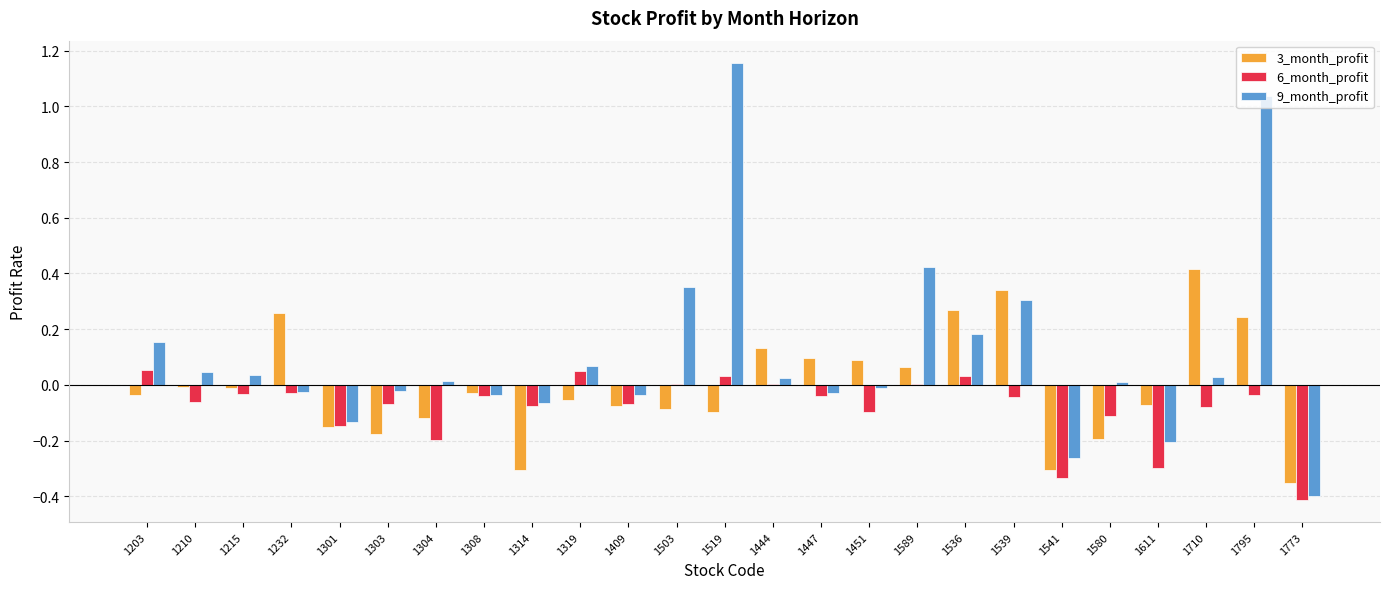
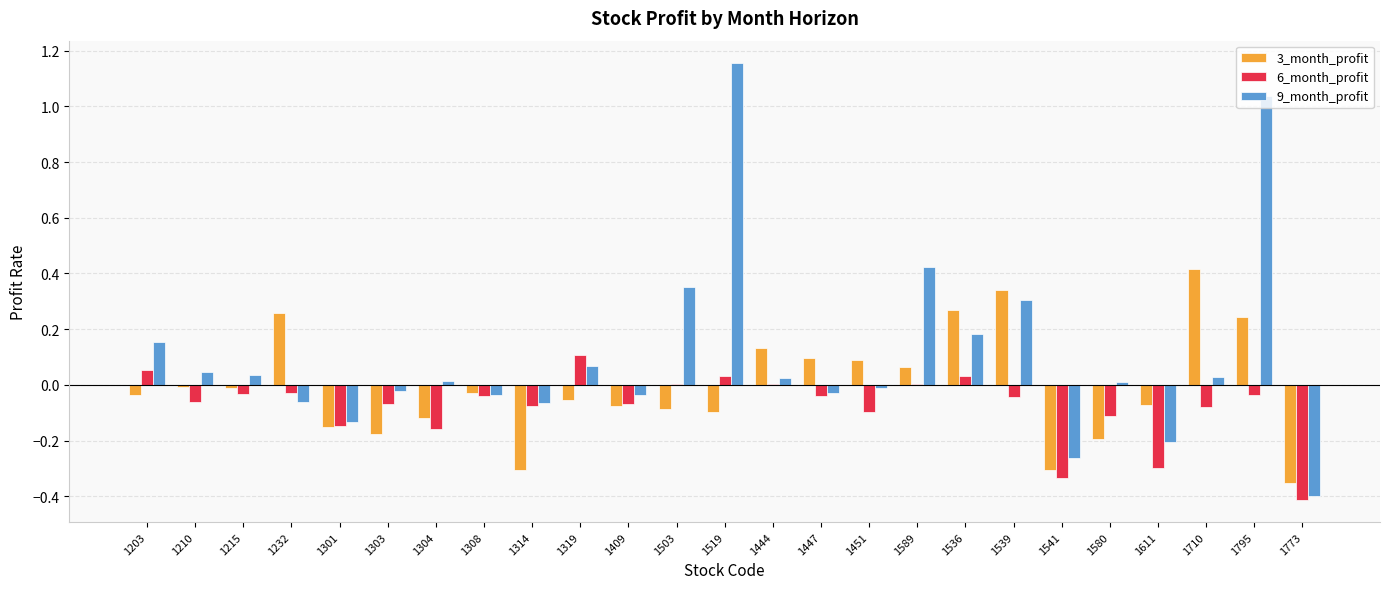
  {
    "3_month_profit": {
      "1203": -0.04,
      "1215": -0.01,
      "1232": 0.26,
      "1301": -0.15,
      "1303": -0.18,
      "1304": -0.12,
      "1308": -0.03,
      "1314": -0.30,
      "1319": -0.06,
      "1409": -0.08,
      "1503": -0.08,
      "1519": -0.10,
      "1444": 0.13,
      "1447": 0.10,
      "1451": 0.09,
      "1589": 0.06,
      "1536": 0.27,
      "1539": 0.34,
      "1541": -0.30,
      "1580": -0.20,
      "1611": -0.07,
      "1710": 0.42,
      "1795": 0.24,
      "1773": -0.35
    },
    "6_month_profit": {
      "1203": 0.05,
      "1210": -0.06,
      "1215": -0.03,
      "1232": -0.03,
      "1301": -0.15,
      "1303": -0.07,
-     "1304": -0.20,
+     "1304": -0.16,
      "1308": -0.04,
      "1314": -0.08,
-     "1319": 0.05,
+     "1319": 0.11,
      "1409": -0.07,
      "1519": 0.03,
      "1447": -0.04,
      "1451": -0.10,
      "1536": 0.03,
      "1539": -0.04,
      "1541": -0.33,
      "1580": -0.11,
      "1611": -0.30,
      "1710": -0.08,
      "1795": -0.04,
      "1773": -0.41
    },
    "9_month_profit": {
      "1203": 0.15,
      "1210": 0.05,
      "1215": 0.04,
-     "1232": -0.02,
+     "1232": -0.06,
      "1301": -0.13,
      "1303": -0.02,
      "1304": 0.01,
      "1308": -0.04,
      "1314": -0.06,
      "1319": 0.07,
      "1409": -0.04,
      "1503": 0.35,
      "1519": 1.16,
      "1444": 0.02,
      "1447": -0.03,
      "1451": -0.01,
      "1589": 0.42,
      "1536": 0.18,
      "1539": 0.30,
      "1541": -0.26,
      "1580": 0.01,
      "1611": -0.20,
      "1710": 0.03,
      "1773": -0.40
    }
  }
